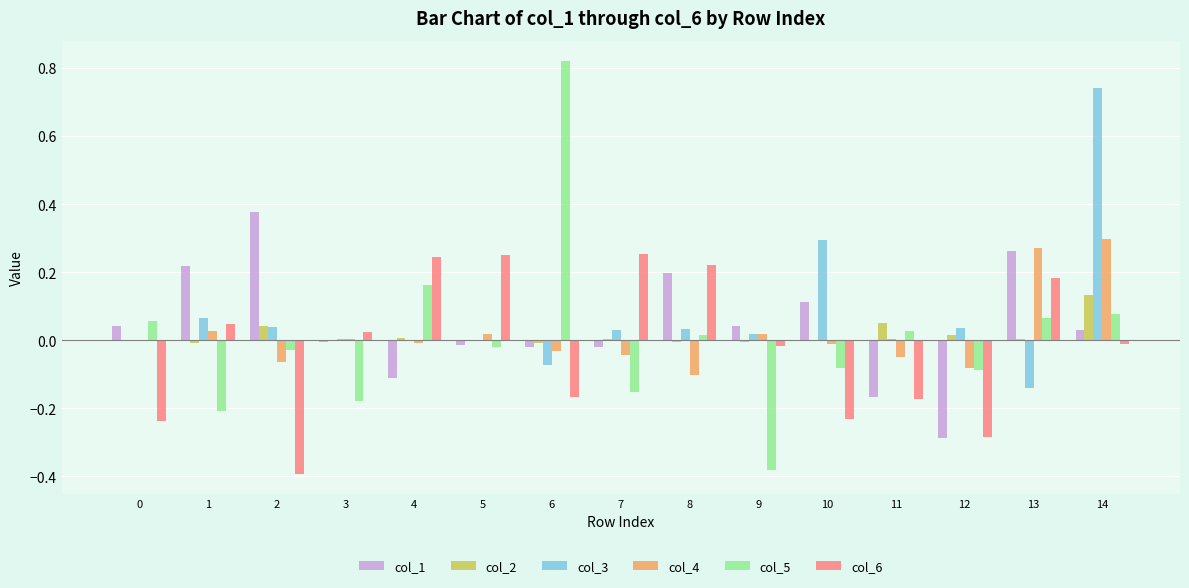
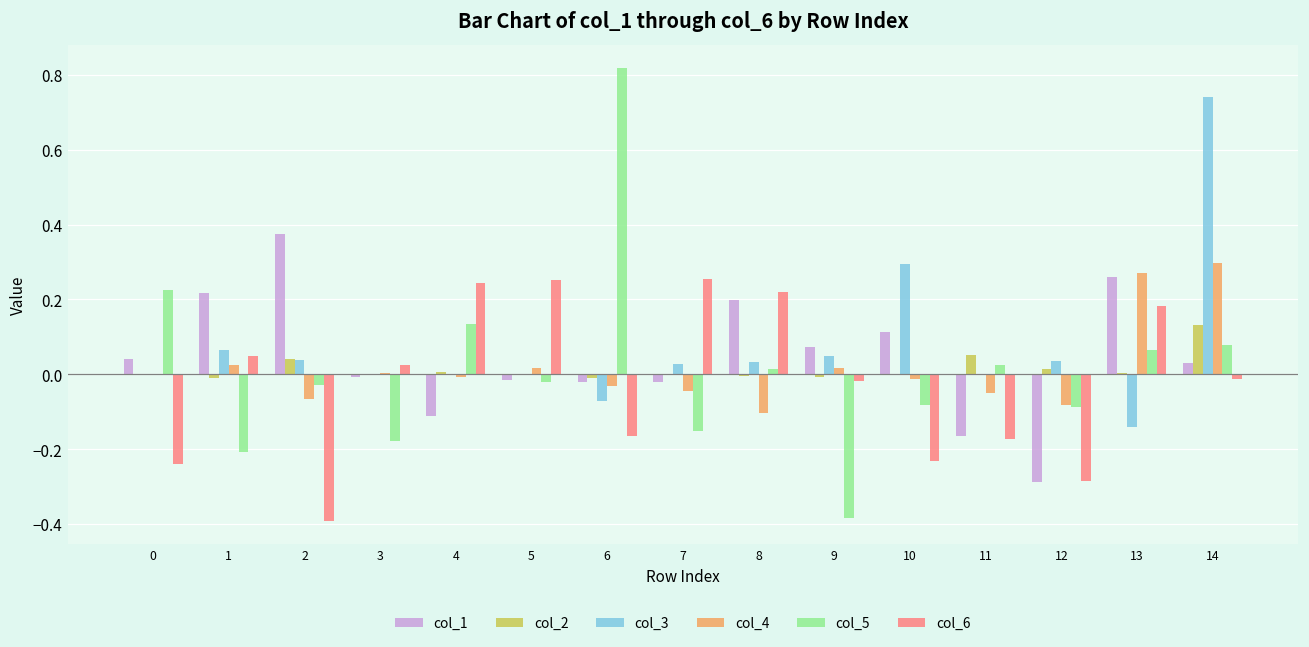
  {
    "col_1": {
      "0": 0.04,
      "1": 0.22,
      "2": 0.38,
      "4": -0.11,
      "5": -0.02,
      "6": -0.02,
      "7": -0.02,
      "8": 0.20,
-     "9": 0.04,
+     "9": 0.07,
      "10": 0.11,
      "11": -0.17,
      "12": -0.29,
      "13": 0.26,
      "14": 0.03
    },
    "col_3": {
      "1": 0.06,
      "2": 0.04,
      "6": -0.07,
      "7": 0.03,
      "8": 0.03,
-     "9": 0.02,
+     "9": 0.05,
      "10": 0.29,
      "12": 0.04,
      "13": -0.14,
      "14": 0.74
    },
    "col_5": {
-     "0": 0.05,
+     "0": 0.22,
      "1": -0.21,
      "2": -0.03,
      "3": -0.18,
-     "4": 0.16,
+     "4": 0.13,
      "5": -0.02,
      "6": 0.82,
      "7": -0.15,
      "8": 0.01,
      "9": -0.38,
      "10": -0.08,
      "11": 0.03,
      "12": -0.09,
      "13": 0.07,
      "14": 0.08
    }
  }
